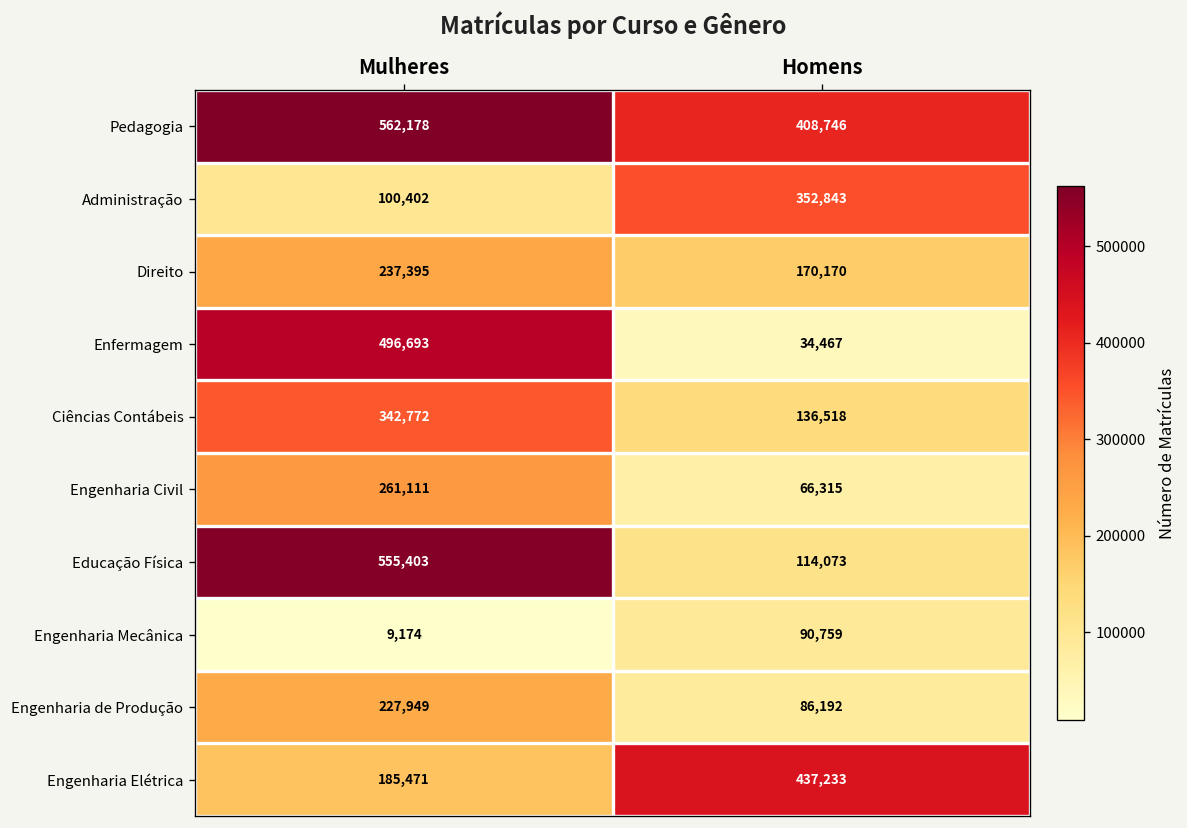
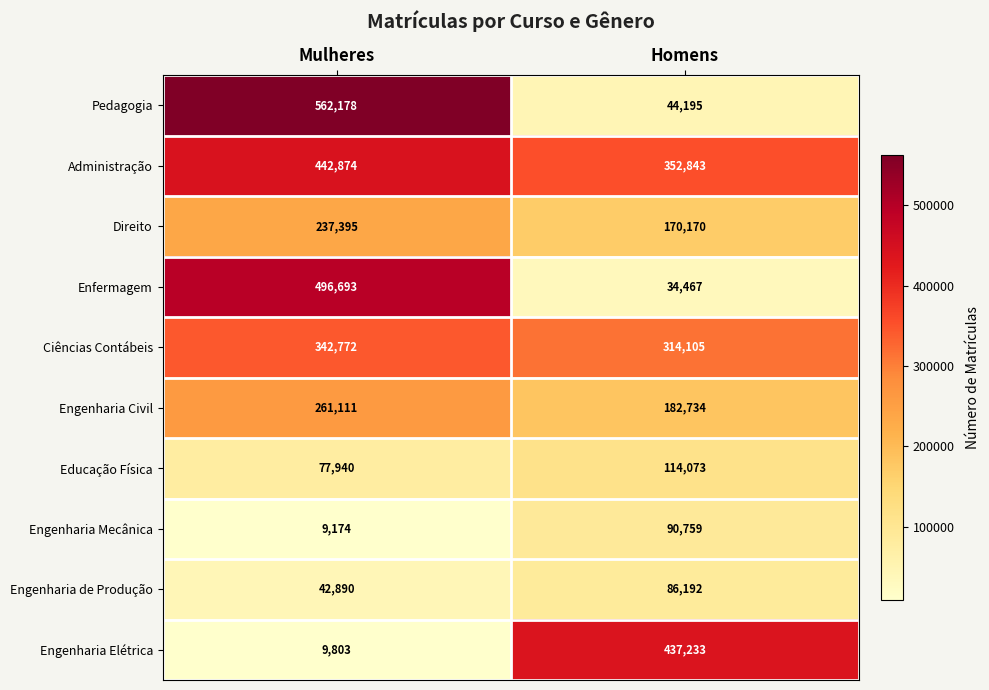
  {
    "Pedagogia": {
      "Mulheres": "562,178",
-     "Homens": "408,746"
+     "Homens": "44,195"
    },
    "Administração": {
-     "Mulheres": "100,402",
+     "Mulheres": "442,874",
      "Homens": "352,843"
    },
    "Direito": {
      "Mulheres": "237,395",
      "Homens": "170,170"
    },
    "Enfermagem": {
      "Mulheres": "496,693",
      "Homens": "34,467"
    },
    "Ciências Contábeis": {
      "Mulheres": "342,772",
-     "Homens": "136,518"
+     "Homens": "314,105"
    },
    "Engenharia Civil": {
      "Mulheres": "261,111",
-     "Homens": "66,315"
+     "Homens": "182,734"
    },
    "Educação Física": {
-     "Mulheres": "555,403",
+     "Mulheres": "77,940",
      "Homens": "114,073"
    },
    "Engenharia Mecânica": {
      "Mulheres": "9,174",
      "Homens": "90,759"
    },
    "Engenharia de Produção": {
-     "Mulheres": "227,949",
+     "Mulheres": "42,890",
      "Homens": "86,192"
    },
    "Engenharia Elétrica": {
-     "Mulheres": "185,471",
+     "Mulheres": "9,803",
      "Homens": "437,233"
    }
  }
